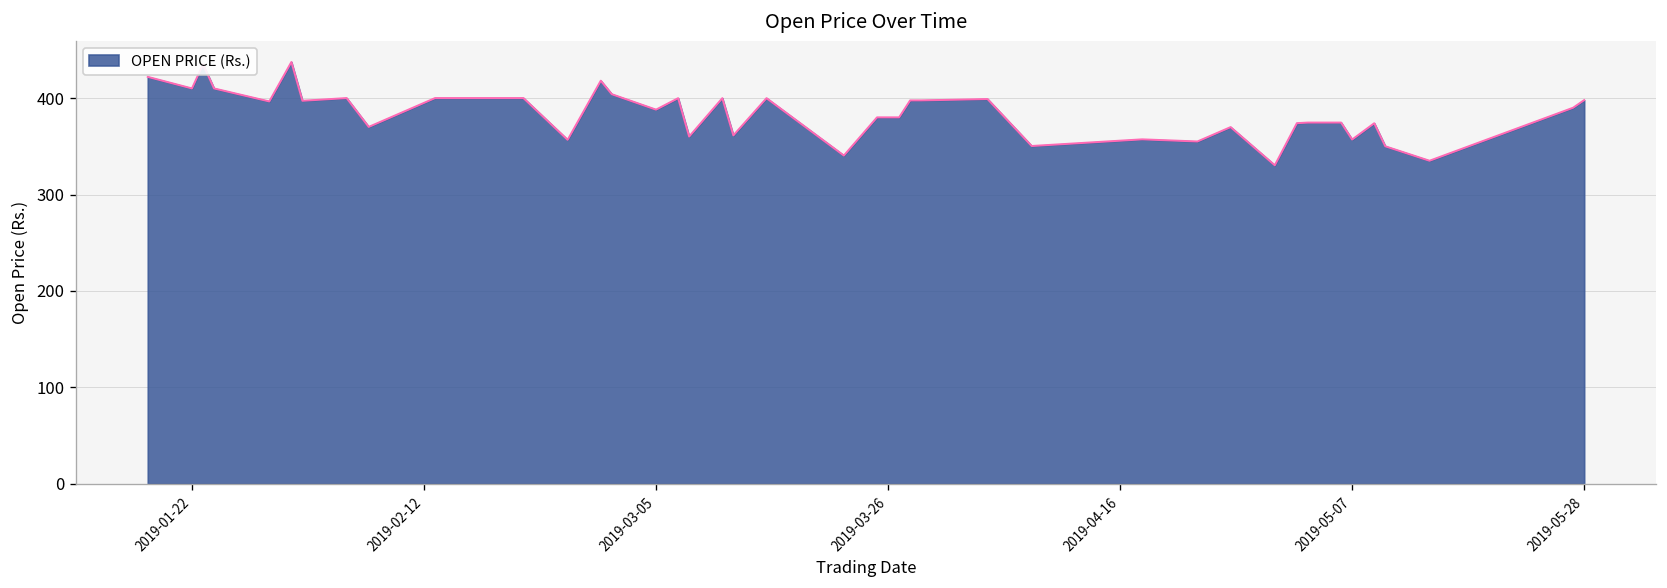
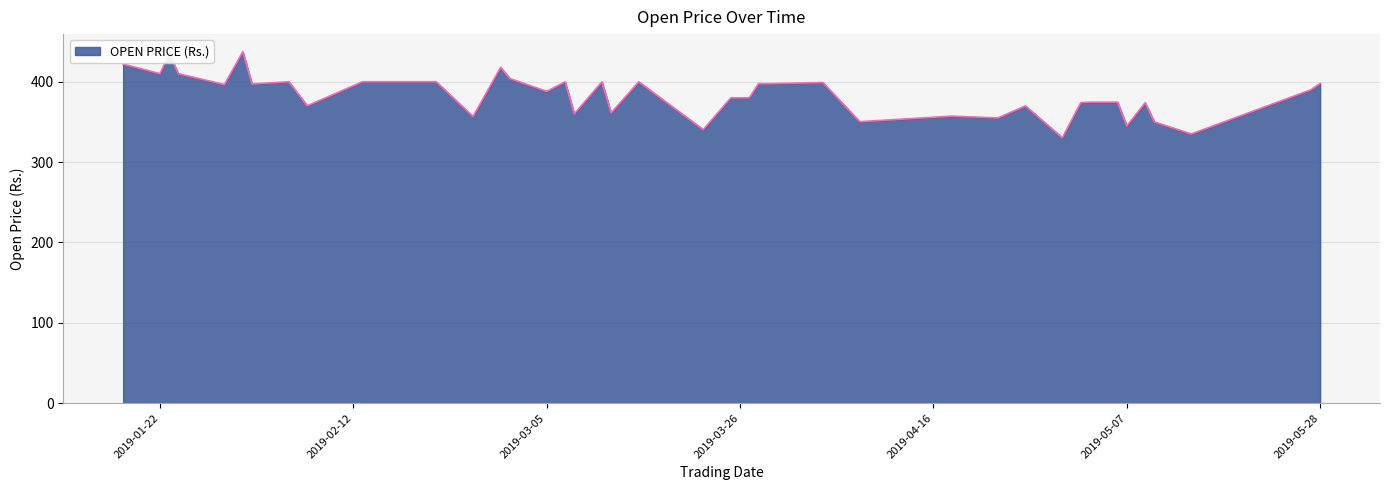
  {
    "2019-01-22": 410,
    "2019-03-05": 390,
-   "2019-05-07": 360,
+   "2019-05-07": 350,
    "2019-05-28": 400
  }
